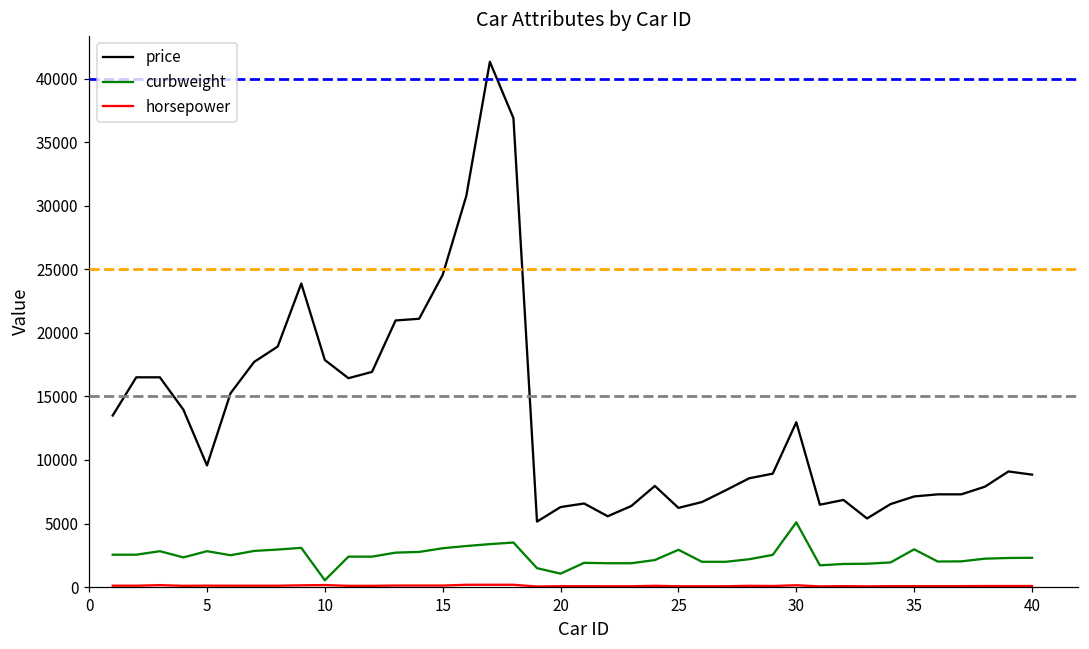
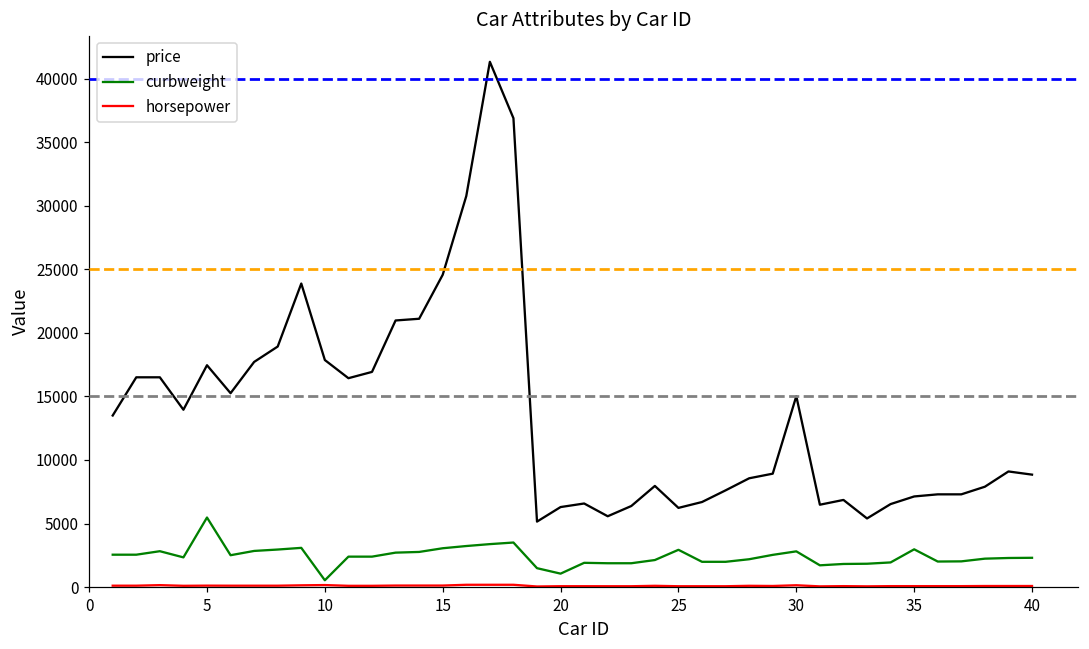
  {
    "price": {
-     "5": 9600,
+     "5": 17500,
      "10": 17900,
      "15": 24600,
      "20": 6300,
      "25": 6200,
-     "30": 13000,
+     "30": 15000,
      "35": 7100,
      "40": 8800
    },
    "curbweight": {
-     "5": 2800,
+     "5": 5500,
      "10": 500,
      "15": 3100,
      "20": 1100,
      "25": 2900,
-     "30": 5100,
+     "30": 2800,
      "35": 3000,
      "40": 2300
    },
    "horsepower": {
      "5": 100,
      "10": 200,
      "15": 100,
      "20": 100,
      "25": 100,
      "30": 100,
      "35": 100,
      "40": 100
    }
  }
